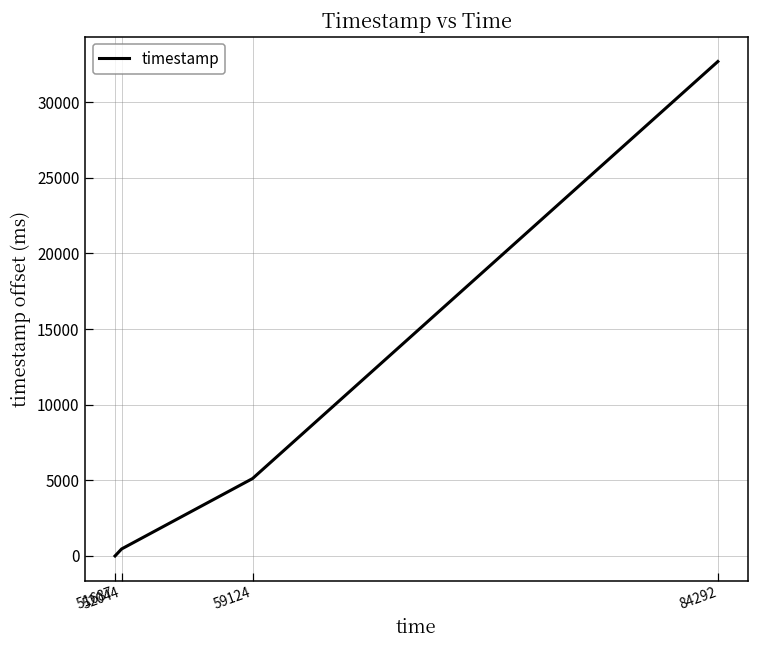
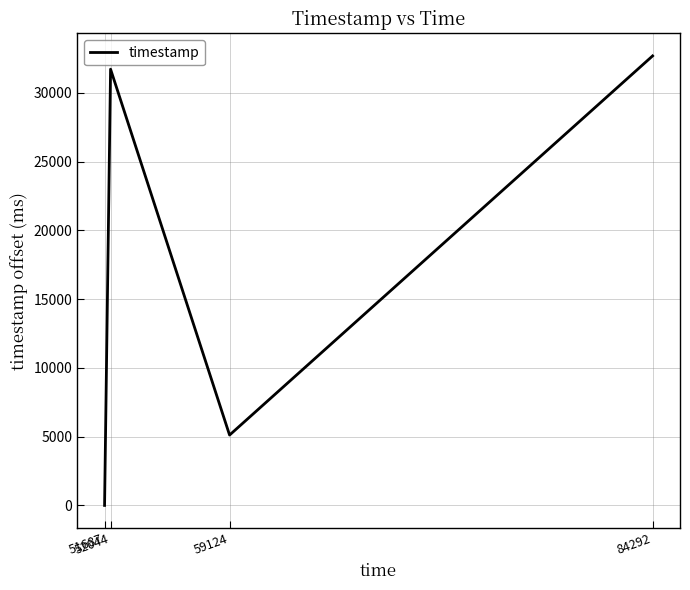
  {
    "51687": 0,
-   "52044": 500,
+   "52044": 31700,
    "59124": 5100,
    "84292": 32700
  }
